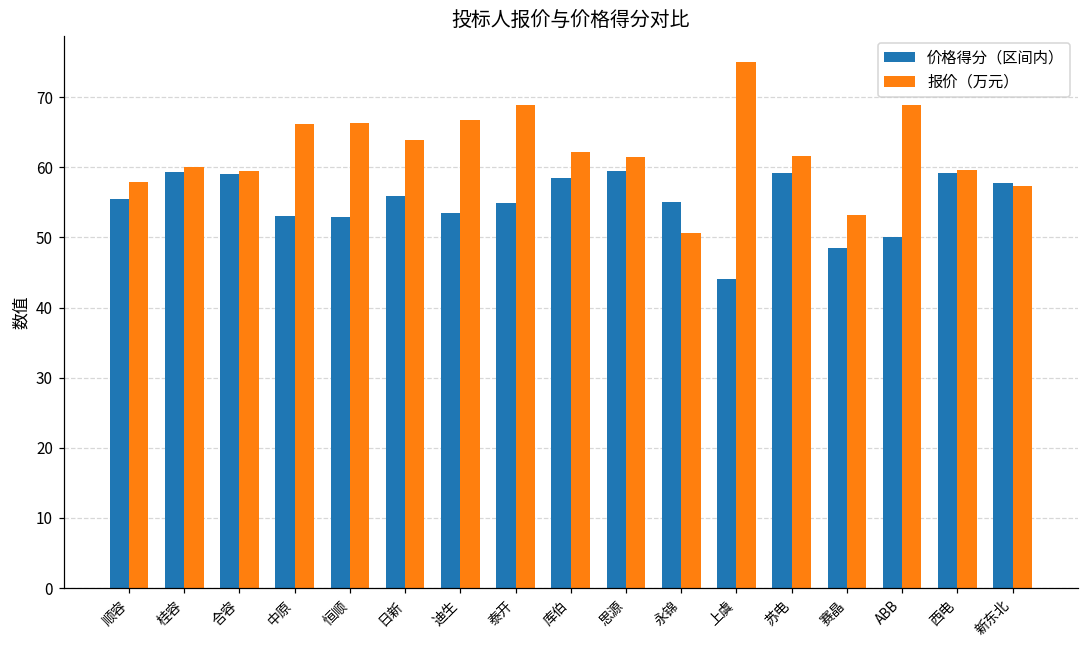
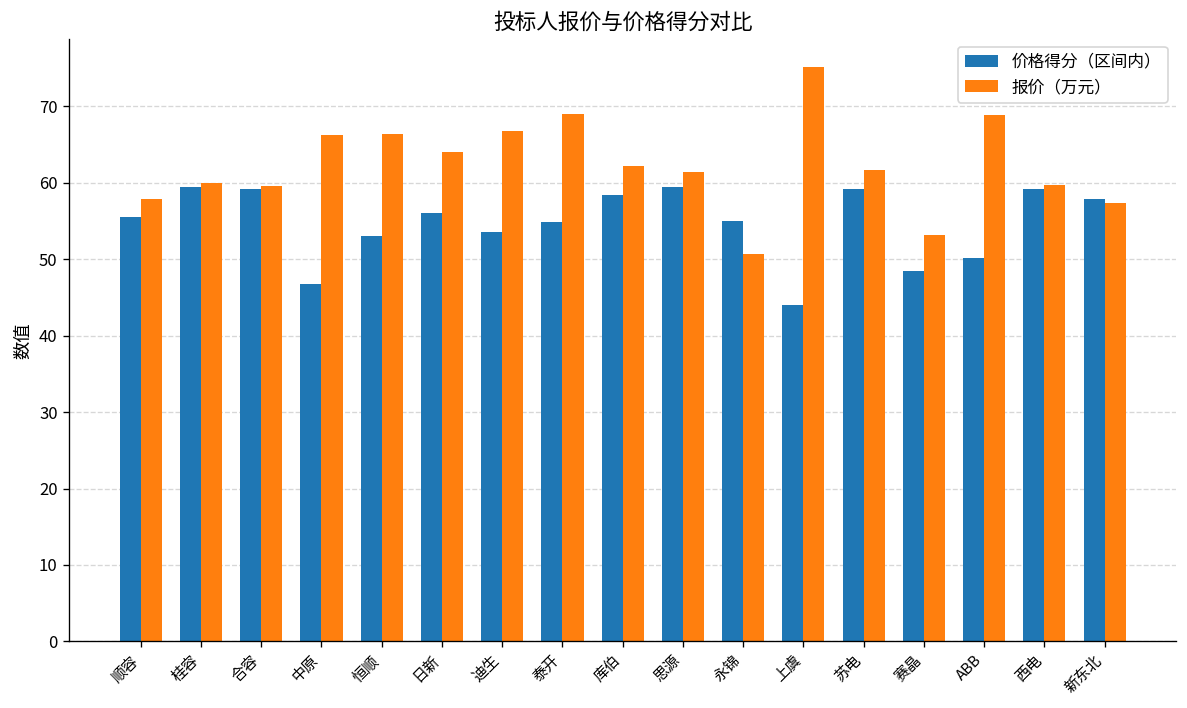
  {
    "价格得分（区间内）": {
      "顺容": 56,
      "桂容": 59,
      "合容": 59,
-     "中原": 53,
+     "中原": 47,
      "恒顺": 53,
      "日新": 56,
      "迪生": 53,
      "泰开": 55,
      "库伯": 58,
      "思源": 59,
      "永锦": 55,
      "上虞": 44,
      "苏电": 59,
      "赛晶": 48,
      "ABB": 50,
      "西电": 59,
      "新东北": 58
    },
    "报价（万元）": {
      "顺容": 58,
      "桂容": 60,
      "合容": 60,
      "中原": 66,
      "恒顺": 66,
      "日新": 64,
      "迪生": 67,
      "泰开": 69,
      "库伯": 62,
      "思源": 61,
      "永锦": 51,
      "上虞": 75,
      "苏电": 62,
      "赛晶": 53,
      "ABB": 69,
      "西电": 60,
      "新东北": 57
    }
  }
